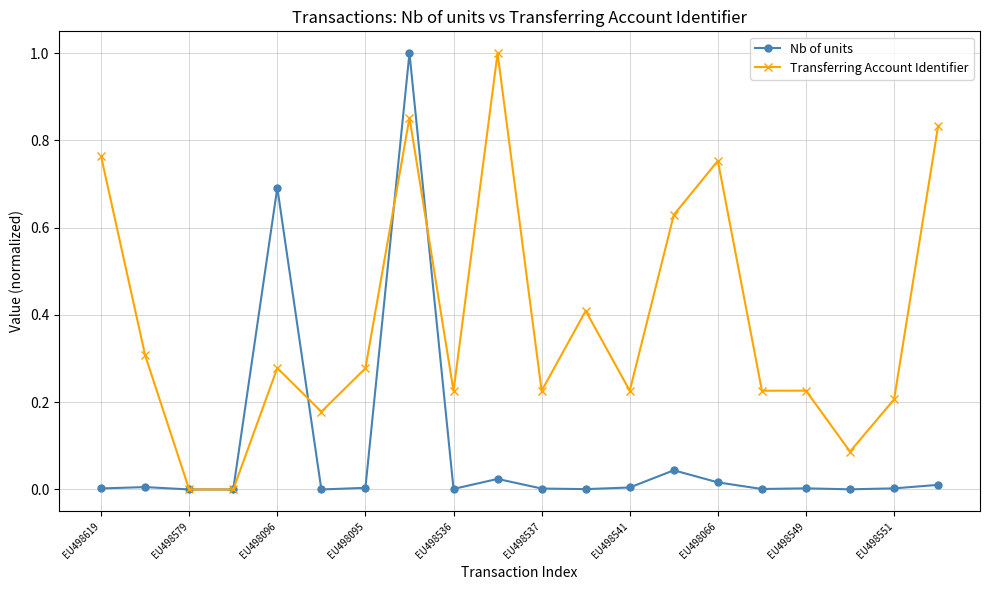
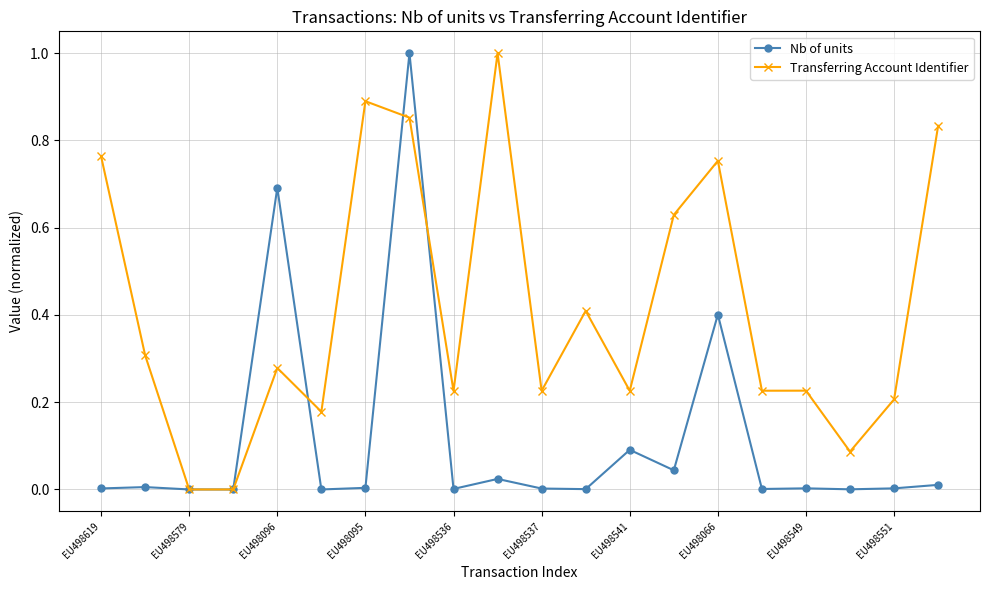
  {
    "Nb of units": {
      "EU498619": 0.00,
      "EU498096": 0.69,
      "EU498095": 0.00,
      "EU498536": 0.00,
      "EU498537": 0.00,
-     "EU498541": 0.00,
-     "EU498066": 0.02,
+     "EU498541": 0.09,
+     "EU498066": 0.40,
      "EU498549": 0.00,
      "EU498551": 0.00
    },
    "Transferring Account Identifier": {
      "EU498619": 0.76,
      "EU498096": 0.28,
-     "EU498095": 0.28,
+     "EU498095": 0.89,
      "EU498536": 0.23,
      "EU498537": 0.23,
      "EU498541": 0.23,
      "EU498066": 0.75,
      "EU498549": 0.23,
      "EU498551": 0.21
    }
  }
